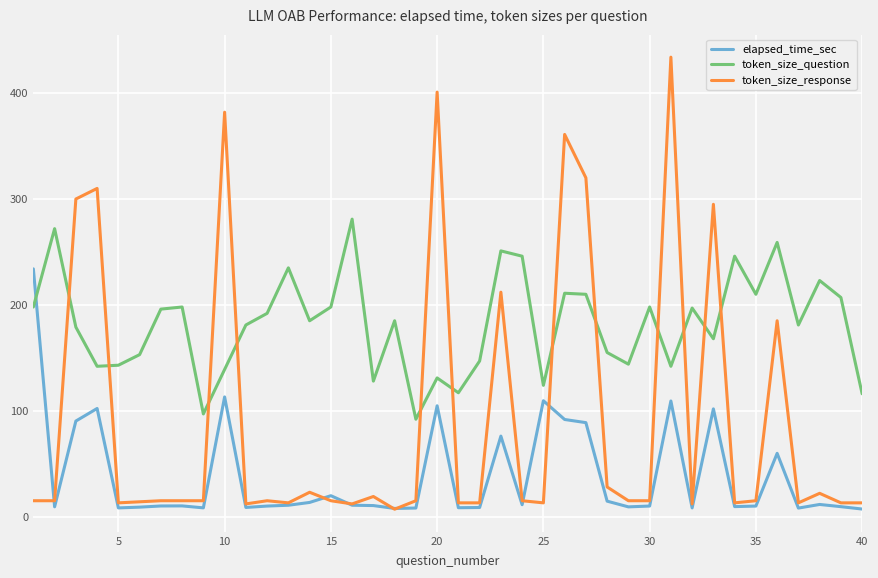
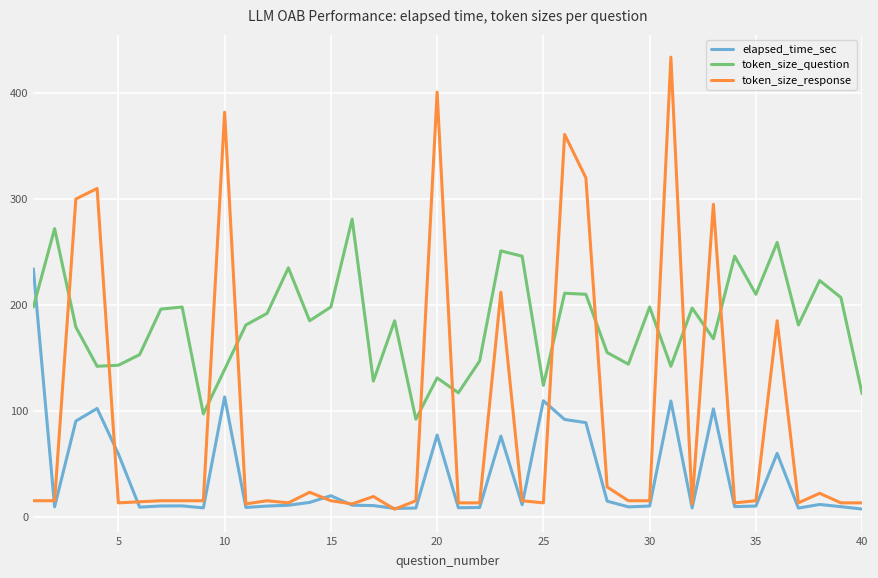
  {
    "elapsed_time_sec": {
-     "5": 8,
+     "5": 59,
      "10": 113,
      "15": 20,
-     "20": 105,
+     "20": 77,
      "25": 109,
      "30": 10,
      "35": 10,
      "40": 7
    },
    "token_size_question": {
      "5": 143,
      "10": 139,
      "15": 198,
      "20": 131,
      "25": 124,
      "30": 198,
      "35": 210,
      "40": 116
    },
    "token_size_response": {
      "5": 13,
      "10": 382,
      "15": 15,
      "20": 401,
      "25": 13,
      "30": 15,
      "35": 15,
      "40": 13
    }
  }
